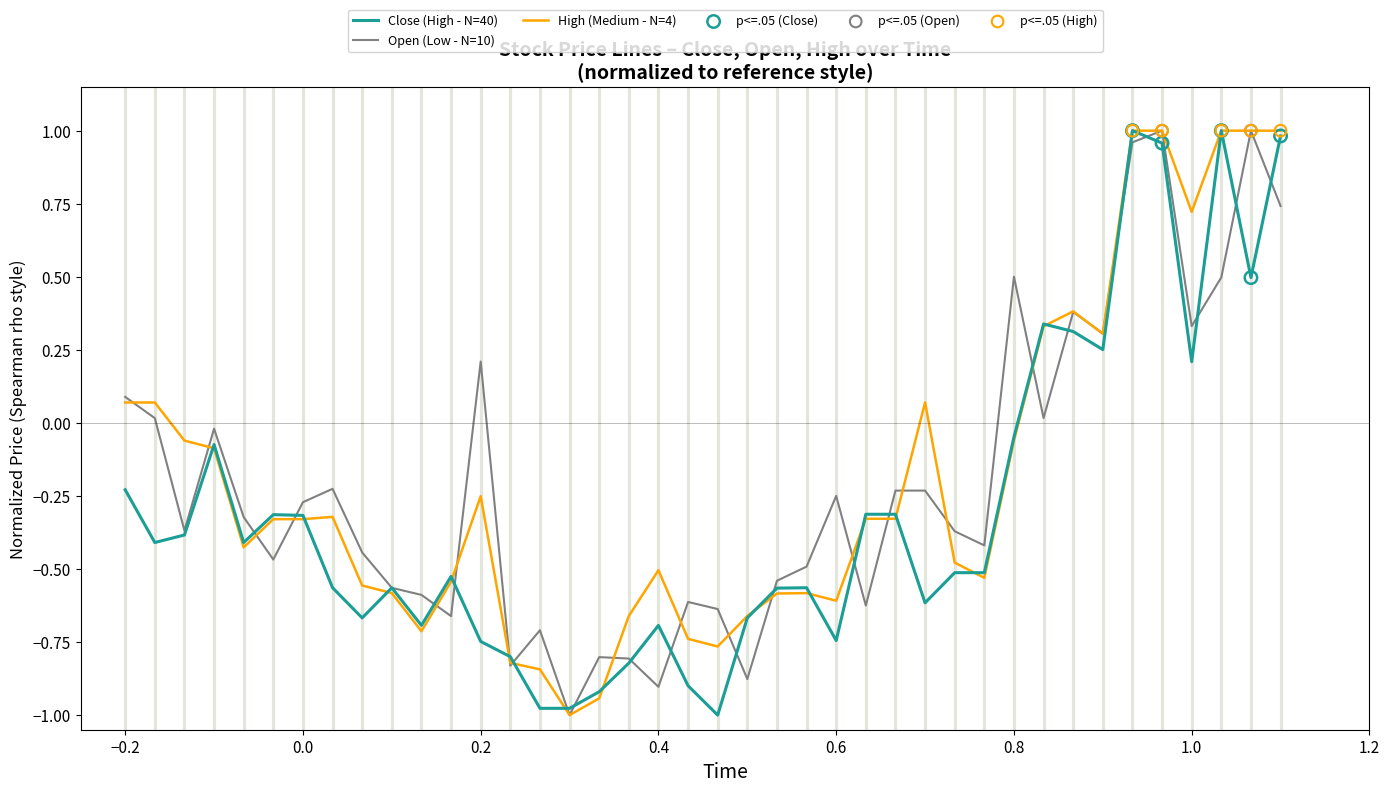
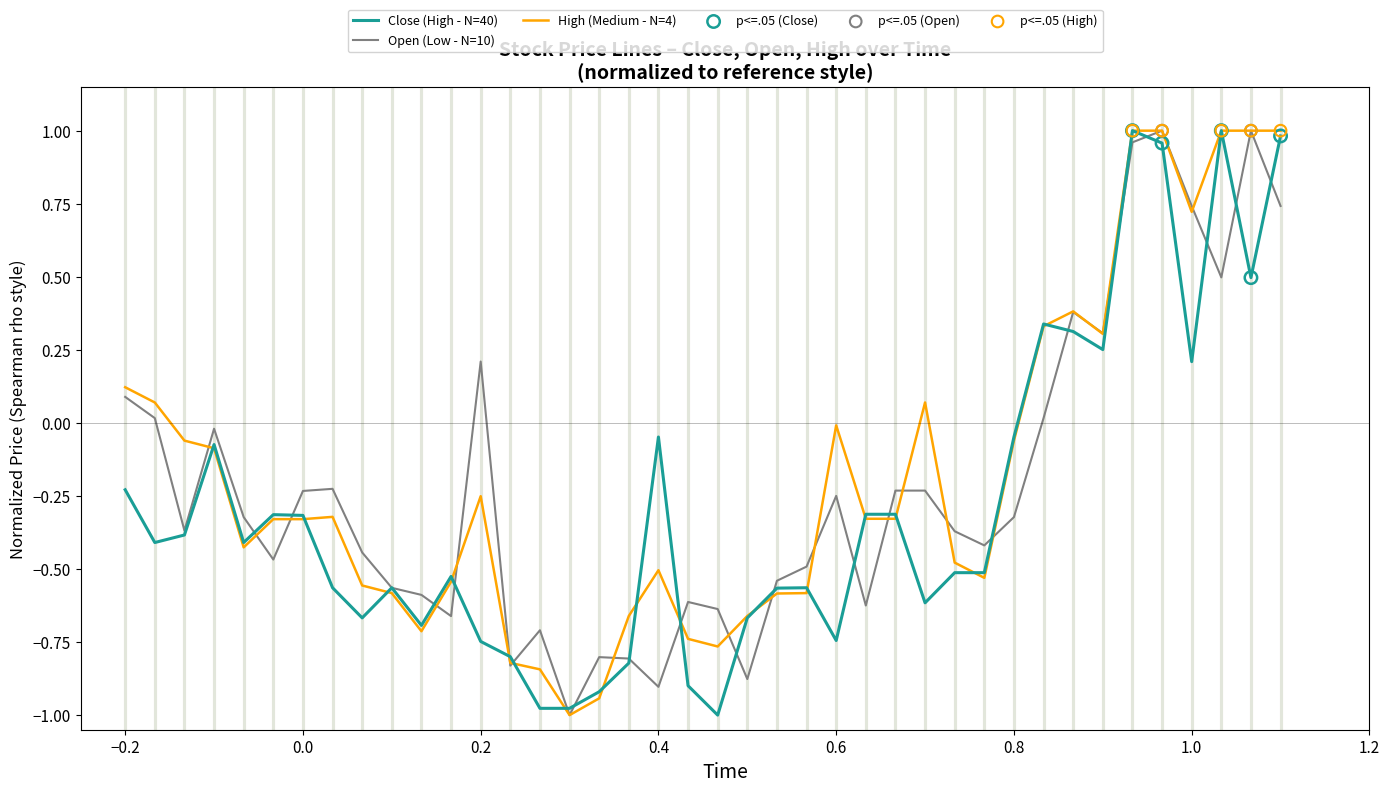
  {
    "Close (High - N=40)": {
      "−0.2": -0.23,
      "0.0": -0.32,
      "0.2": -0.75,
-     "0.4": -0.69,
+     "0.4": -0.05,
      "0.6": -0.74,
      "0.8": -0.05,
      "1.0": 0.21
    },
    "Open (Low - N=10)": {
      "−0.2": 0.09,
-     "0.0": -0.27,
+     "0.0": -0.23,
      "0.2": 0.21,
      "0.4": -0.90,
      "0.6": -0.25,
-     "0.8": 0.50,
-     "1.0": 0.33
+     "0.8": -0.32,
+     "1.0": 0.74
    },
    "High (Medium - N=4)": {
-     "−0.2": 0.07,
+     "−0.2": 0.12,
      "0.0": -0.33,
      "0.2": -0.25,
      "0.4": -0.50,
-     "0.6": -0.61,
+     "0.6": -0.01,
      "0.8": -0.06,
      "1.0": 0.72
    }
  }
